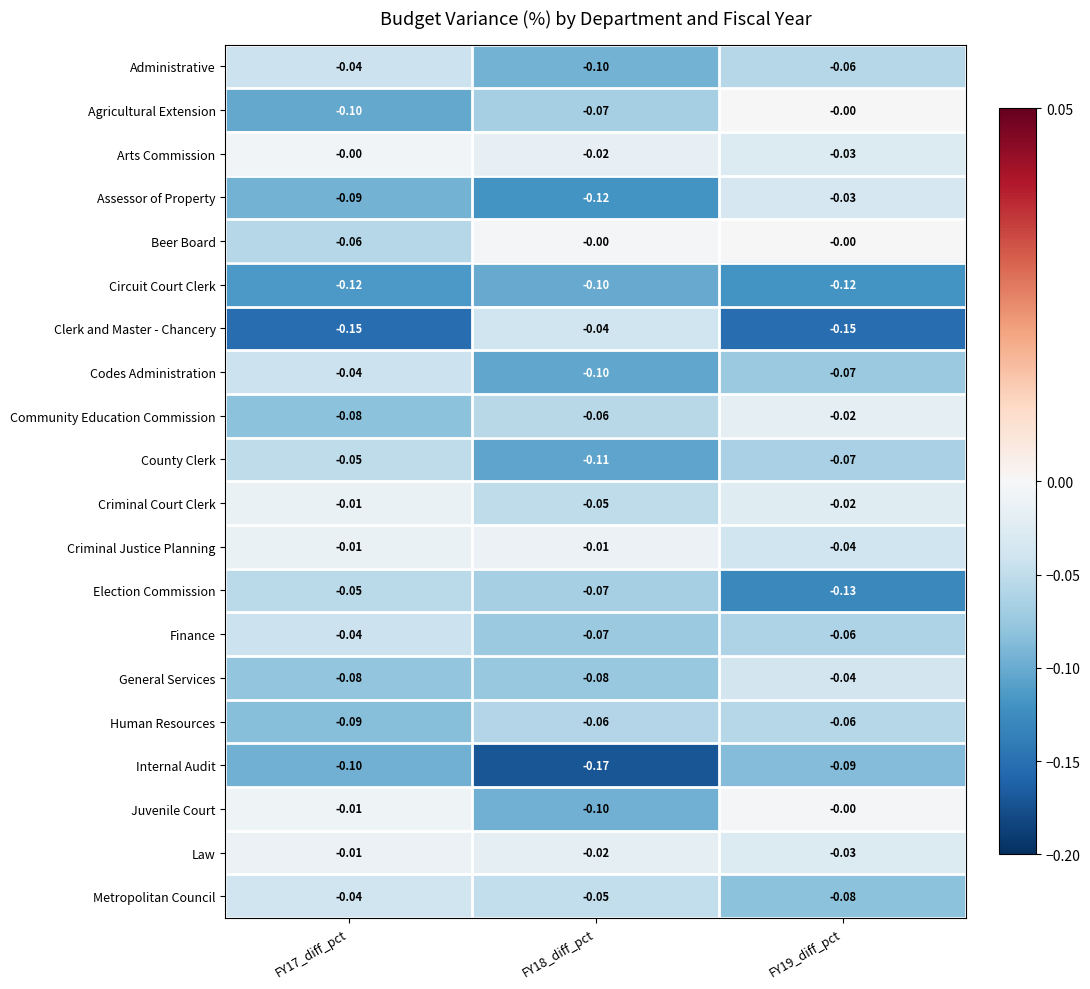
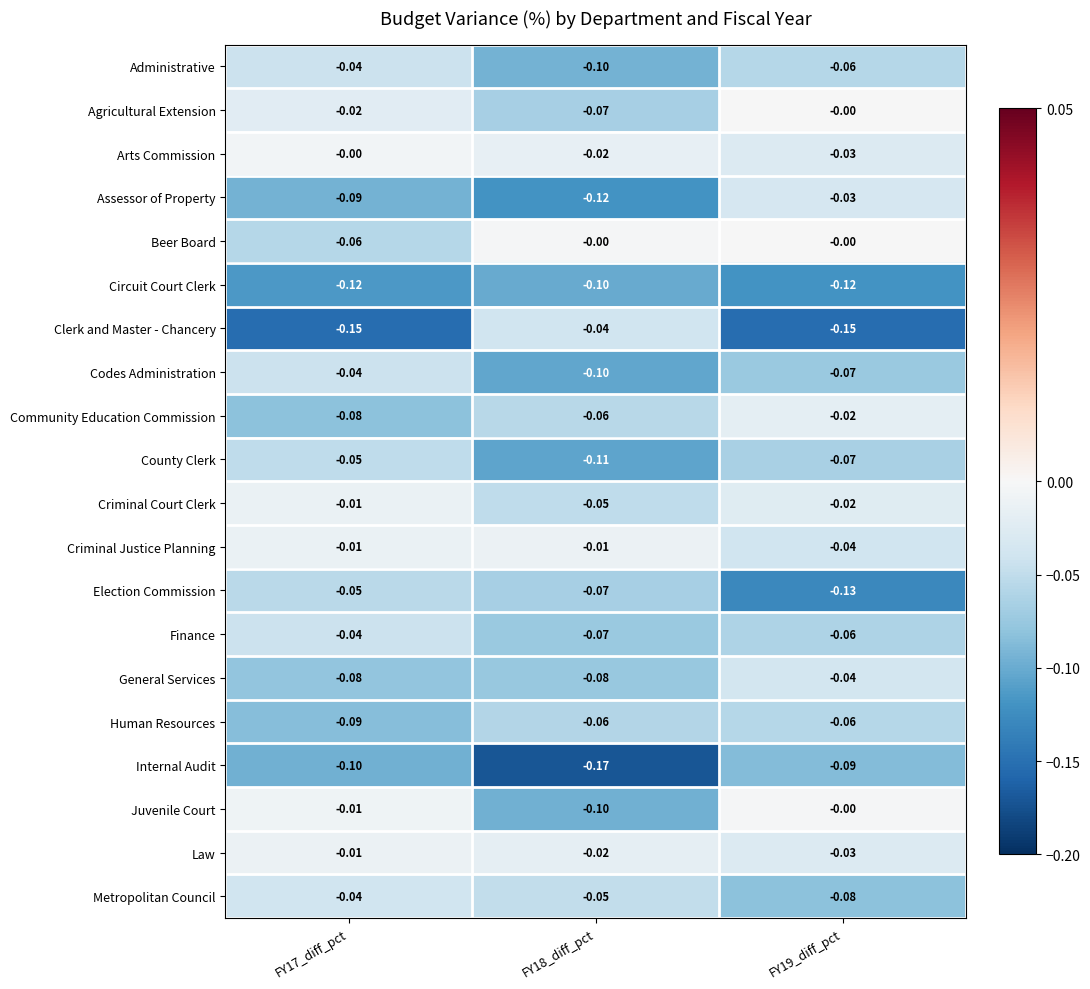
  {
    "Administrative": {
      "FY17_diff_pct": -0.04,
      "FY18_diff_pct": -0.10,
      "FY19_diff_pct": -0.06
    },
    "Agricultural Extension": {
-     "FY17_diff_pct": -0.10,
+     "FY17_diff_pct": -0.02,
      "FY18_diff_pct": -0.07,
      "FY19_diff_pct": -0.00
    },
    "Arts Commission": {
      "FY17_diff_pct": -0.00,
      "FY18_diff_pct": -0.02,
      "FY19_diff_pct": -0.03
    },
    "Assessor of Property": {
      "FY17_diff_pct": -0.09,
      "FY18_diff_pct": -0.12,
      "FY19_diff_pct": -0.03
    },
    "Beer Board": {
      "FY17_diff_pct": -0.06,
      "FY18_diff_pct": -0.00,
      "FY19_diff_pct": -0.00
    },
    "Circuit Court Clerk": {
      "FY17_diff_pct": -0.12,
      "FY18_diff_pct": -0.10,
      "FY19_diff_pct": -0.12
    },
    "Clerk and Master - Chancery": {
      "FY17_diff_pct": -0.15,
      "FY18_diff_pct": -0.04,
      "FY19_diff_pct": -0.15
    },
    "Codes Administration": {
      "FY17_diff_pct": -0.04,
      "FY18_diff_pct": -0.10,
      "FY19_diff_pct": -0.07
    },
    "Community Education Commission": {
      "FY17_diff_pct": -0.08,
      "FY18_diff_pct": -0.06,
      "FY19_diff_pct": -0.02
    },
    "County Clerk": {
      "FY17_diff_pct": -0.05,
      "FY18_diff_pct": -0.11,
      "FY19_diff_pct": -0.07
    },
    "Criminal Court Clerk": {
      "FY17_diff_pct": -0.01,
      "FY18_diff_pct": -0.05,
      "FY19_diff_pct": -0.02
    },
    "Criminal Justice Planning": {
      "FY17_diff_pct": -0.01,
      "FY18_diff_pct": -0.01,
      "FY19_diff_pct": -0.04
    },
    "Election Commission": {
      "FY17_diff_pct": -0.05,
      "FY18_diff_pct": -0.07,
      "FY19_diff_pct": -0.13
    },
    "Finance": {
      "FY17_diff_pct": -0.04,
      "FY18_diff_pct": -0.07,
      "FY19_diff_pct": -0.06
    },
    "General Services": {
      "FY17_diff_pct": -0.08,
      "FY18_diff_pct": -0.08,
      "FY19_diff_pct": -0.04
    },
    "Human Resources": {
      "FY17_diff_pct": -0.09,
      "FY18_diff_pct": -0.06,
      "FY19_diff_pct": -0.06
    },
    "Internal Audit": {
      "FY17_diff_pct": -0.10,
      "FY18_diff_pct": -0.17,
      "FY19_diff_pct": -0.09
    },
    "Juvenile Court": {
      "FY17_diff_pct": -0.01,
      "FY18_diff_pct": -0.10,
      "FY19_diff_pct": -0.00
    },
    "Law": {
      "FY17_diff_pct": -0.01,
      "FY18_diff_pct": -0.02,
      "FY19_diff_pct": -0.03
    },
    "Metropolitan Council": {
      "FY17_diff_pct": -0.04,
      "FY18_diff_pct": -0.05,
      "FY19_diff_pct": -0.08
    }
  }
